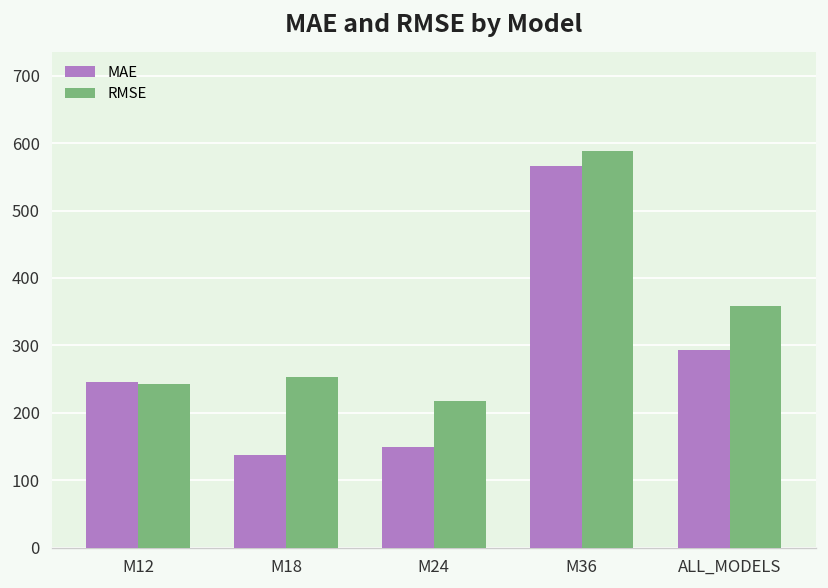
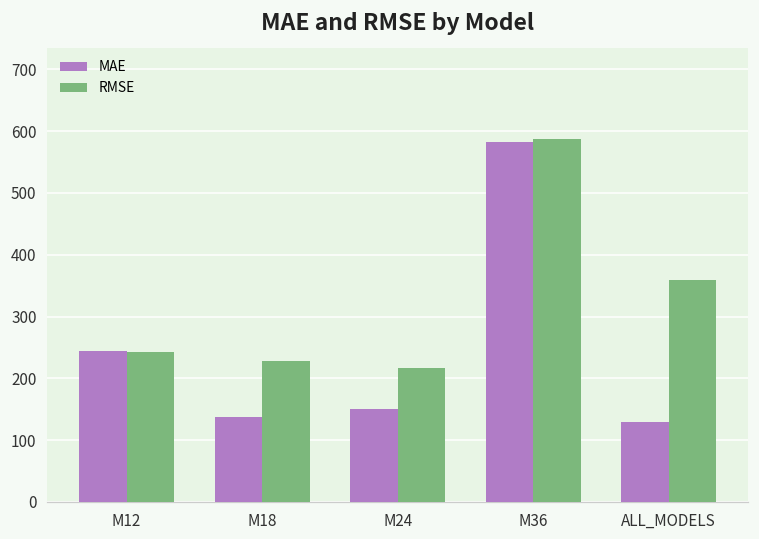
  {
    "MAE": {
      "M12": 240,
      "M18": 140,
      "M24": 150,
-     "M36": 570,
-     "ALL_MODELS": 290
+     "M36": 580,
+     "ALL_MODELS": 130
    },
    "RMSE": {
      "M12": 240,
-     "M18": 250,
+     "M18": 230,
      "M24": 220,
      "M36": 590,
      "ALL_MODELS": 360
    }
  }
